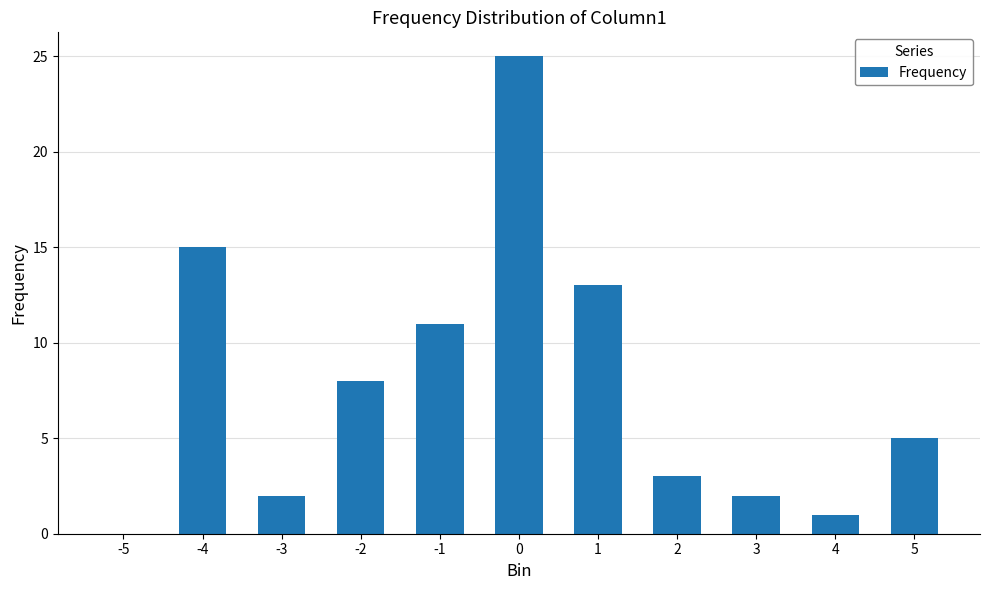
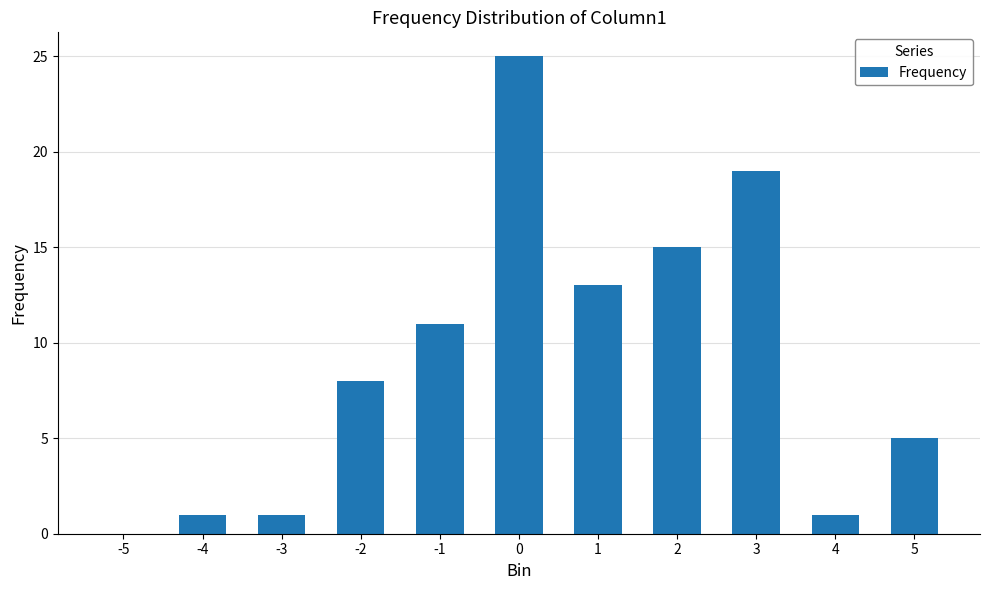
  {
    "-5": 0,
-   "-4": 15,
-   "-3": 2,
+   "-4": 1,
+   "-3": 1,
    "-2": 8,
    "-1": 11,
    "0": 25,
    "1": 13,
-   "2": 3,
-   "3": 2,
+   "2": 15,
+   "3": 19,
    "4": 1,
    "5": 5
  }
